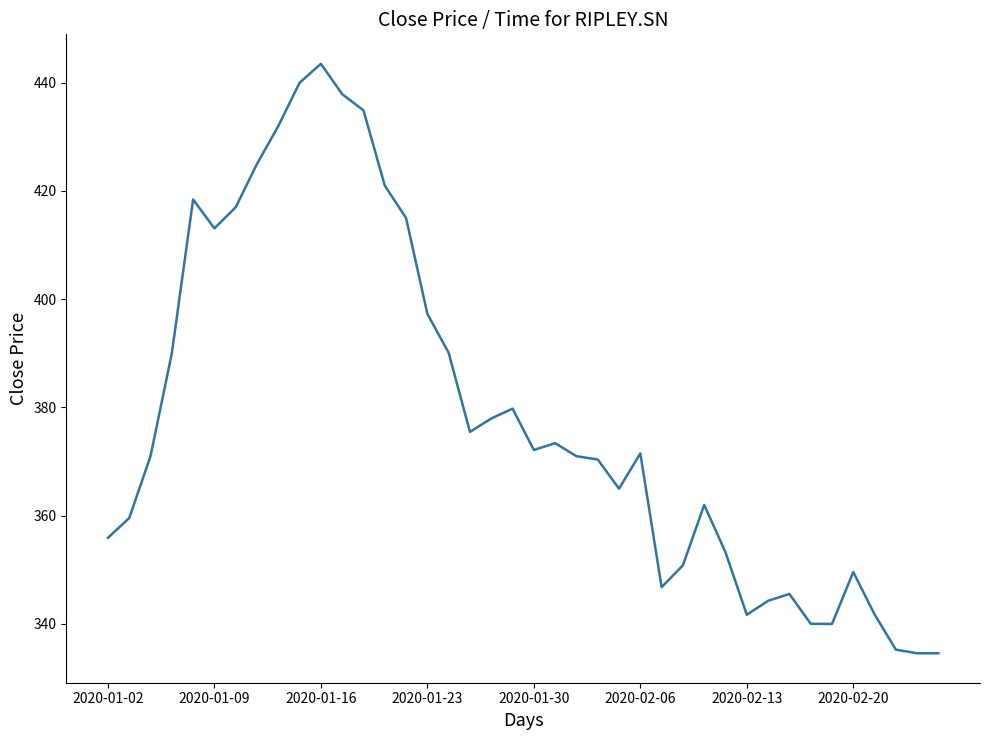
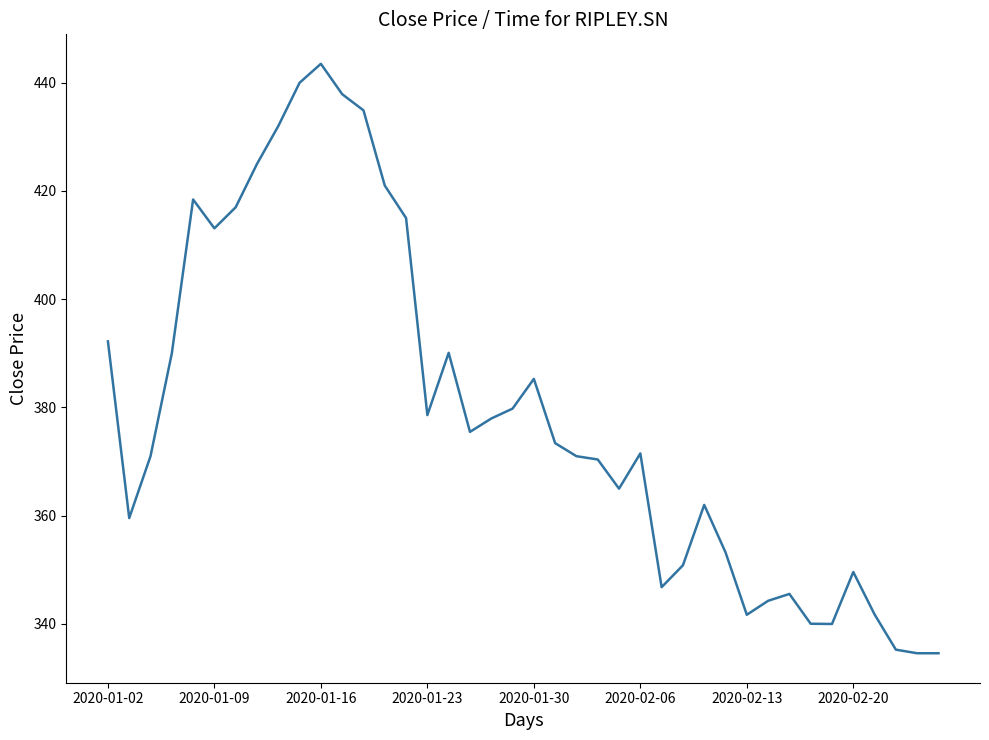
  {
-   "2020-01-02": 356,
+   "2020-01-02": 392,
    "2020-01-09": 413,
    "2020-01-16": 444,
-   "2020-01-23": 397,
-   "2020-01-30": 372,
+   "2020-01-23": 379,
+   "2020-01-30": 385,
    "2020-02-06": 372,
    "2020-02-13": 342,
    "2020-02-20": 350
  }
